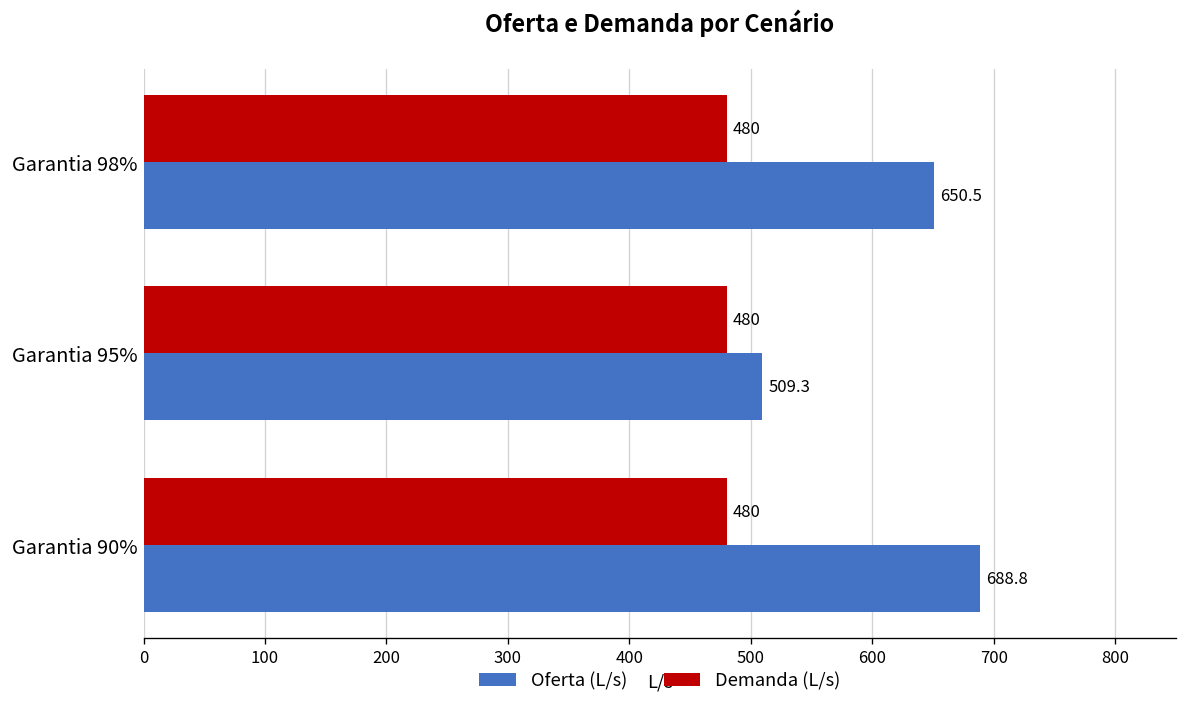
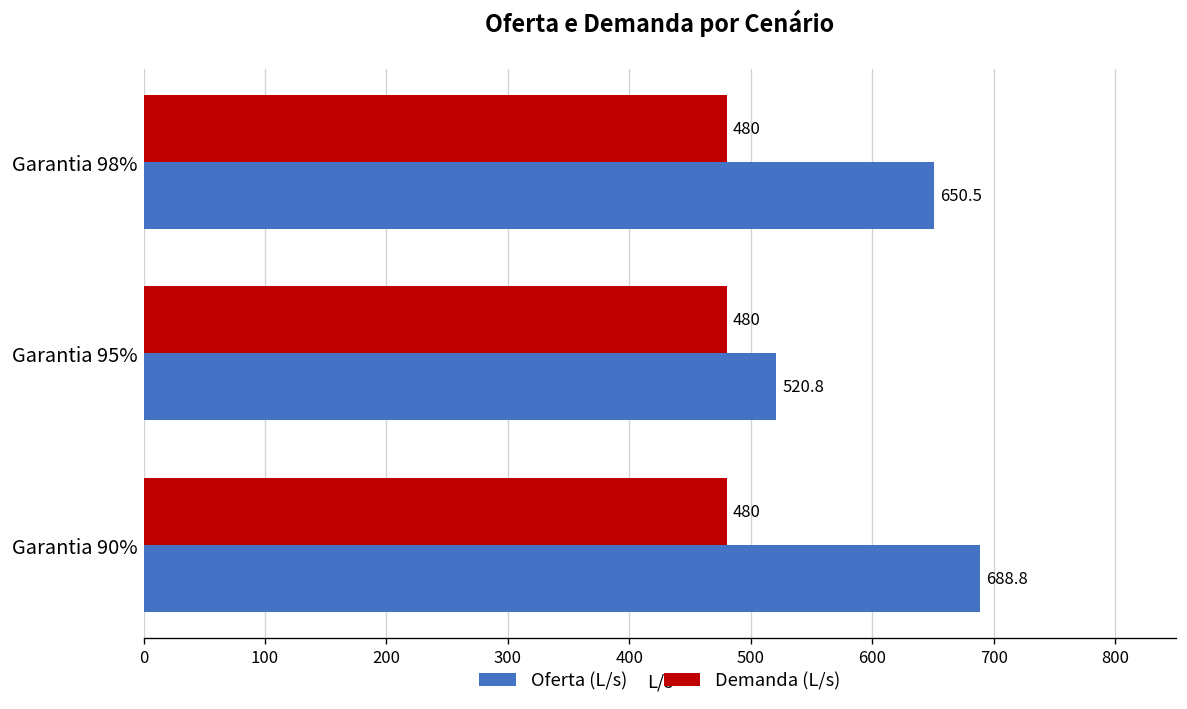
  {
    "Oferta (L/s)": {
      "Garantia 98%": 650.5,
-     "Garantia 95%": 509.3,
+     "Garantia 95%": 520.8,
      "Garantia 90%": 688.8
    },
    "Demanda (L/s)": {
      "Garantia 98%": 480,
      "Garantia 95%": 480,
      "Garantia 90%": 480
    }
  }
